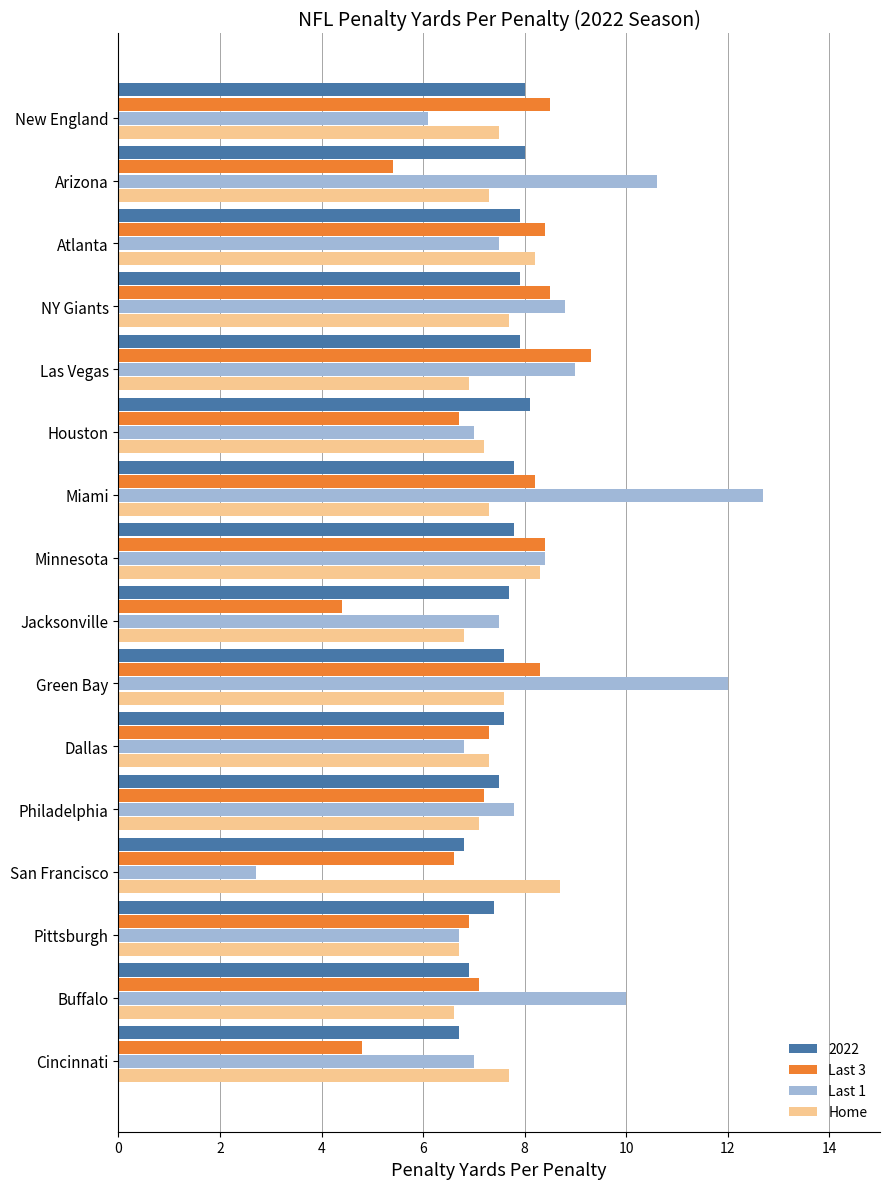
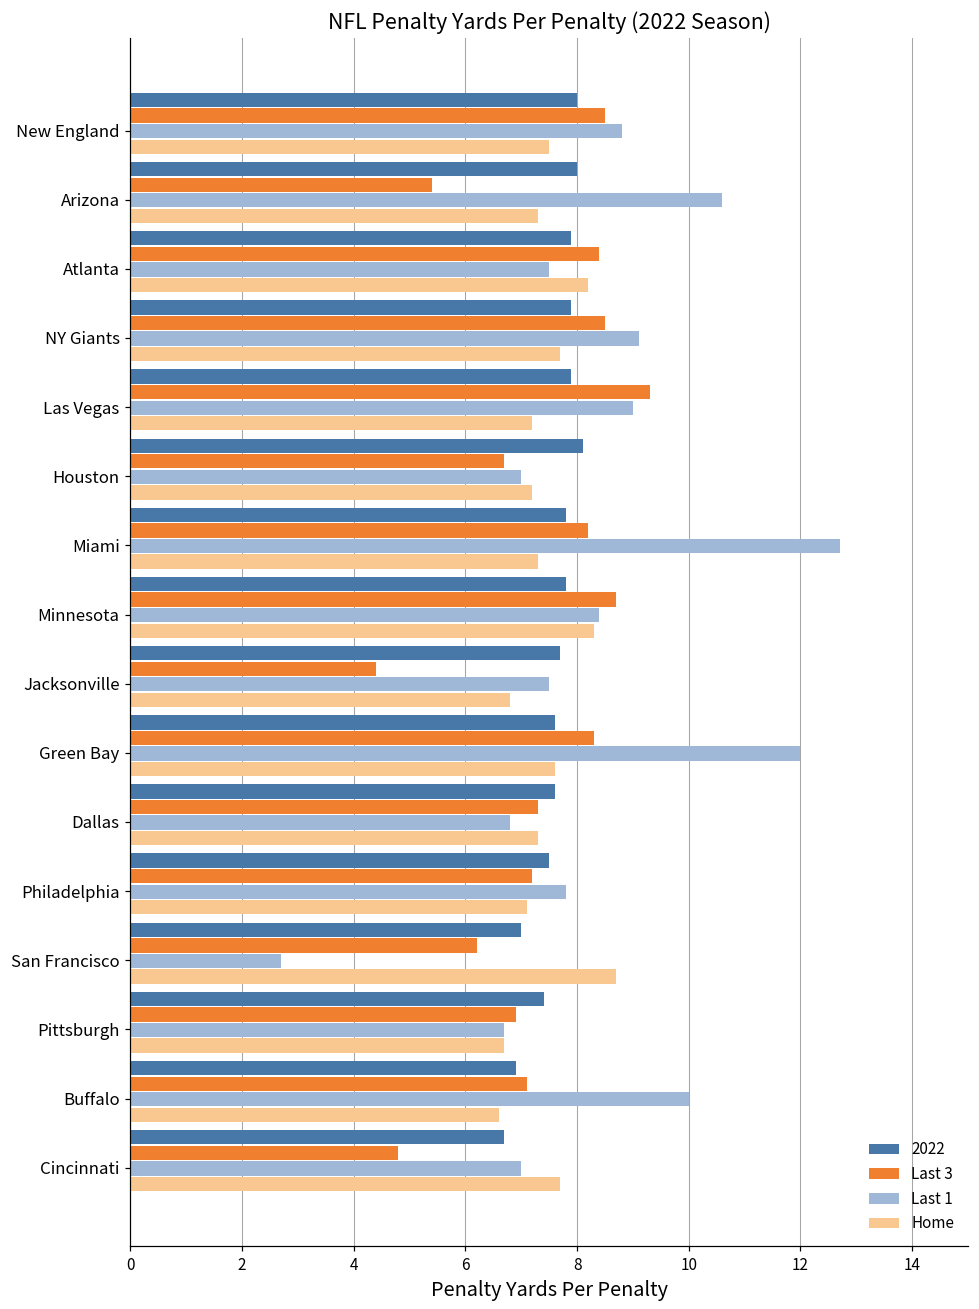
  {
    "2022": {
      "New England": 8.0,
      "Arizona": 8.0,
      "Atlanta": 7.9,
      "NY Giants": 7.9,
      "Las Vegas": 7.9,
      "Houston": 8.1,
      "Miami": 7.8,
      "Minnesota": 7.8,
      "Jacksonville": 7.7,
      "Green Bay": 7.6,
      "Dallas": 7.6,
      "Philadelphia": 7.5,
-     "San Francisco": 6.8,
+     "San Francisco": 7.0,
      "Pittsburgh": 7.4,
      "Buffalo": 6.9,
      "Cincinnati": 6.7
    },
    "Last 3": {
      "New England": 8.5,
      "Arizona": 5.4,
      "Atlanta": 8.4,
      "NY Giants": 8.5,
      "Las Vegas": 9.3,
      "Houston": 6.7,
      "Miami": 8.2,
-     "Minnesota": 8.4,
+     "Minnesota": 8.7,
      "Jacksonville": 4.4,
      "Green Bay": 8.3,
      "Dallas": 7.3,
      "Philadelphia": 7.2,
-     "San Francisco": 6.6,
+     "San Francisco": 6.2,
      "Pittsburgh": 6.9,
      "Buffalo": 7.1,
      "Cincinnati": 4.8
    },
    "Last 1": {
-     "New England": 6.1,
+     "New England": 8.8,
      "Arizona": 10.6,
      "Atlanta": 7.5,
-     "NY Giants": 8.8,
+     "NY Giants": 9.1,
      "Las Vegas": 9.0,
      "Houston": 7.0,
      "Miami": 12.7,
      "Minnesota": 8.4,
      "Jacksonville": 7.5,
      "Green Bay": 12.0,
      "Dallas": 6.8,
      "Philadelphia": 7.8,
      "San Francisco": 2.7,
      "Pittsburgh": 6.7,
      "Buffalo": 10.0,
      "Cincinnati": 7.0
    },
    "Home": {
      "New England": 7.5,
      "Arizona": 7.3,
      "Atlanta": 8.2,
      "NY Giants": 7.7,
-     "Las Vegas": 6.9,
+     "Las Vegas": 7.2,
      "Houston": 7.2,
      "Miami": 7.3,
      "Minnesota": 8.3,
      "Jacksonville": 6.8,
      "Green Bay": 7.6,
      "Dallas": 7.3,
      "Philadelphia": 7.1,
      "San Francisco": 8.7,
      "Pittsburgh": 6.7,
      "Buffalo": 6.6,
      "Cincinnati": 7.7
    }
  }
